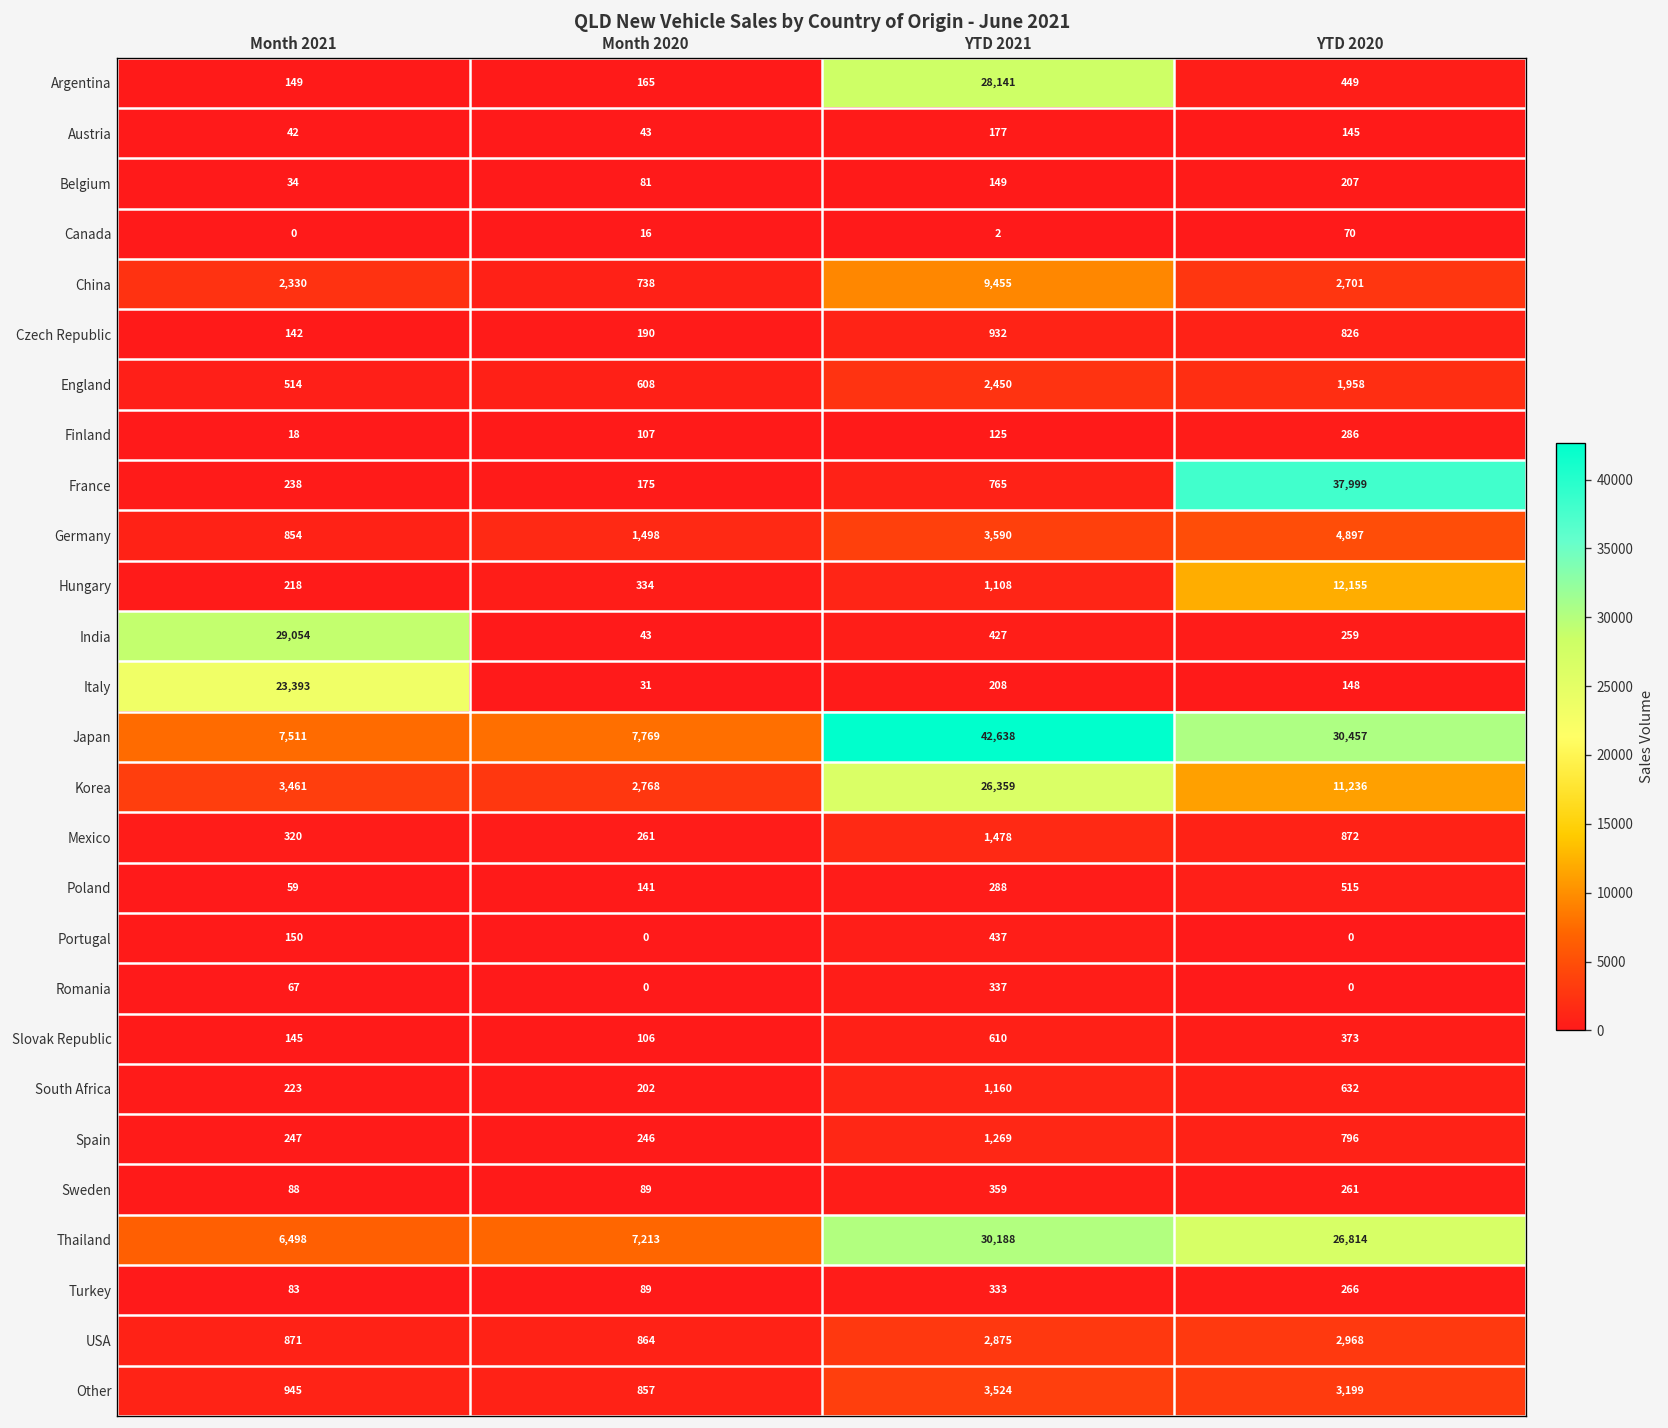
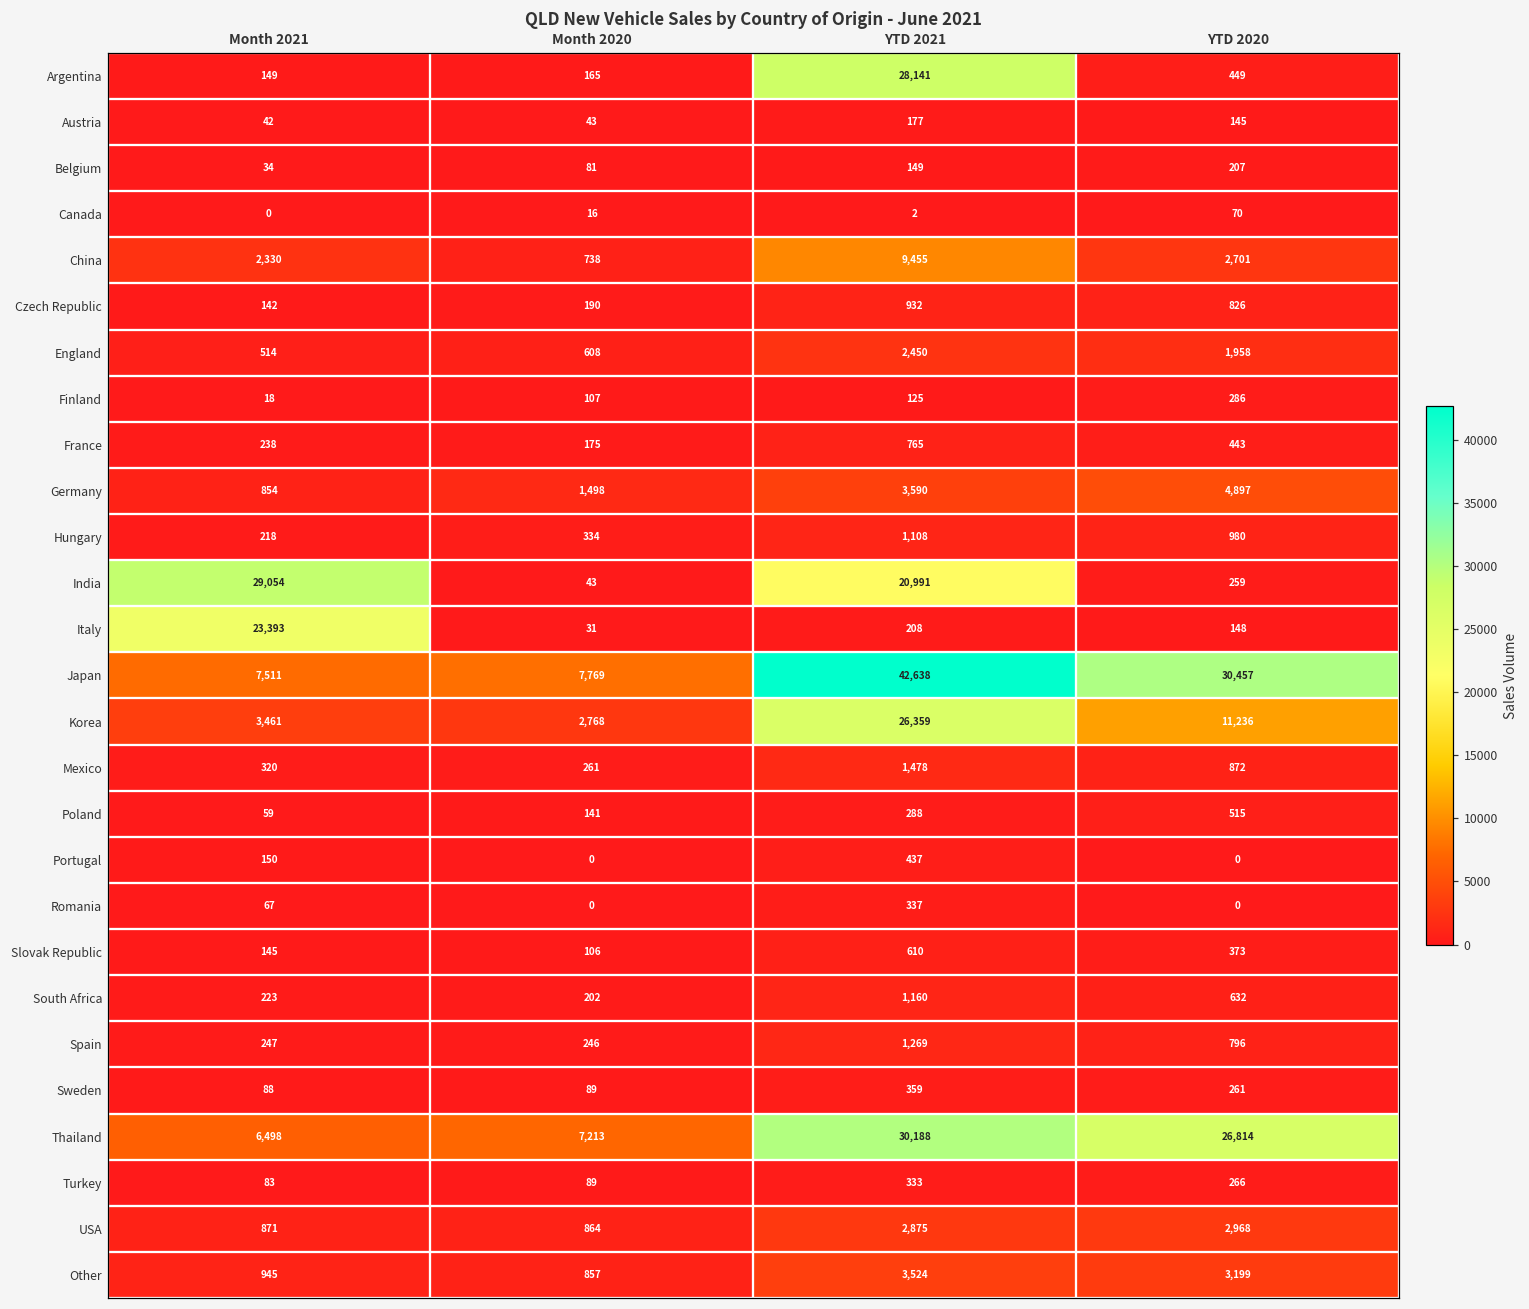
  {
    "Argentina": {
      "Month 2021": "149",
      "Month 2020": "165",
      "YTD 2021": "28,141",
      "YTD 2020": "449"
    },
    "Austria": {
      "Month 2021": "42",
      "Month 2020": "43",
      "YTD 2021": "177",
      "YTD 2020": "145"
    },
    "Belgium": {
      "Month 2021": "34",
      "Month 2020": "81",
      "YTD 2021": "149",
      "YTD 2020": "207"
    },
    "Canada": {
      "Month 2021": "0",
      "Month 2020": "16",
      "YTD 2021": "2",
      "YTD 2020": "70"
    },
    "China": {
      "Month 2021": "2,330",
      "Month 2020": "738",
      "YTD 2021": "9,455",
      "YTD 2020": "2,701"
    },
    "Czech Republic": {
      "Month 2021": "142",
      "Month 2020": "190",
      "YTD 2021": "932",
      "YTD 2020": "826"
    },
    "England": {
      "Month 2021": "514",
      "Month 2020": "608",
      "YTD 2021": "2,450",
      "YTD 2020": "1,958"
    },
    "Finland": {
      "Month 2021": "18",
      "Month 2020": "107",
      "YTD 2021": "125",
      "YTD 2020": "286"
    },
    "France": {
      "Month 2021": "238",
      "Month 2020": "175",
      "YTD 2021": "765",
-     "YTD 2020": "37,999"
+     "YTD 2020": "443"
    },
    "Germany": {
      "Month 2021": "854",
      "Month 2020": "1,498",
      "YTD 2021": "3,590",
      "YTD 2020": "4,897"
    },
    "Hungary": {
      "Month 2021": "218",
      "Month 2020": "334",
      "YTD 2021": "1,108",
-     "YTD 2020": "12,155"
+     "YTD 2020": "980"
    },
    "India": {
      "Month 2021": "29,054",
      "Month 2020": "43",
-     "YTD 2021": "427",
+     "YTD 2021": "20,991",
      "YTD 2020": "259"
    },
    "Italy": {
      "Month 2021": "23,393",
      "Month 2020": "31",
      "YTD 2021": "208",
      "YTD 2020": "148"
    },
    "Japan": {
      "Month 2021": "7,511",
      "Month 2020": "7,769",
      "YTD 2021": "42,638",
      "YTD 2020": "30,457"
    },
    "Korea": {
      "Month 2021": "3,461",
      "Month 2020": "2,768",
      "YTD 2021": "26,359",
      "YTD 2020": "11,236"
    },
    "Mexico": {
      "Month 2021": "320",
      "Month 2020": "261",
      "YTD 2021": "1,478",
      "YTD 2020": "872"
    },
    "Poland": {
      "Month 2021": "59",
      "Month 2020": "141",
      "YTD 2021": "288",
      "YTD 2020": "515"
    },
    "Portugal": {
      "Month 2021": "150",
      "Month 2020": "0",
      "YTD 2021": "437",
      "YTD 2020": "0"
    },
    "Romania": {
      "Month 2021": "67",
      "Month 2020": "0",
      "YTD 2021": "337",
      "YTD 2020": "0"
    },
    "Slovak Republic": {
      "Month 2021": "145",
      "Month 2020": "106",
      "YTD 2021": "610",
      "YTD 2020": "373"
    },
    "South Africa": {
      "Month 2021": "223",
      "Month 2020": "202",
      "YTD 2021": "1,160",
      "YTD 2020": "632"
    },
    "Spain": {
      "Month 2021": "247",
      "Month 2020": "246",
      "YTD 2021": "1,269",
      "YTD 2020": "796"
    },
    "Sweden": {
      "Month 2021": "88",
      "Month 2020": "89",
      "YTD 2021": "359",
      "YTD 2020": "261"
    },
    "Thailand": {
      "Month 2021": "6,498",
      "Month 2020": "7,213",
      "YTD 2021": "30,188",
      "YTD 2020": "26,814"
    },
    "Turkey": {
      "Month 2021": "83",
      "Month 2020": "89",
      "YTD 2021": "333",
      "YTD 2020": "266"
    },
    "USA": {
      "Month 2021": "871",
      "Month 2020": "864",
      "YTD 2021": "2,875",
      "YTD 2020": "2,968"
    },
    "Other": {
      "Month 2021": "945",
      "Month 2020": "857",
      "YTD 2021": "3,524",
      "YTD 2020": "3,199"
    }
  }
